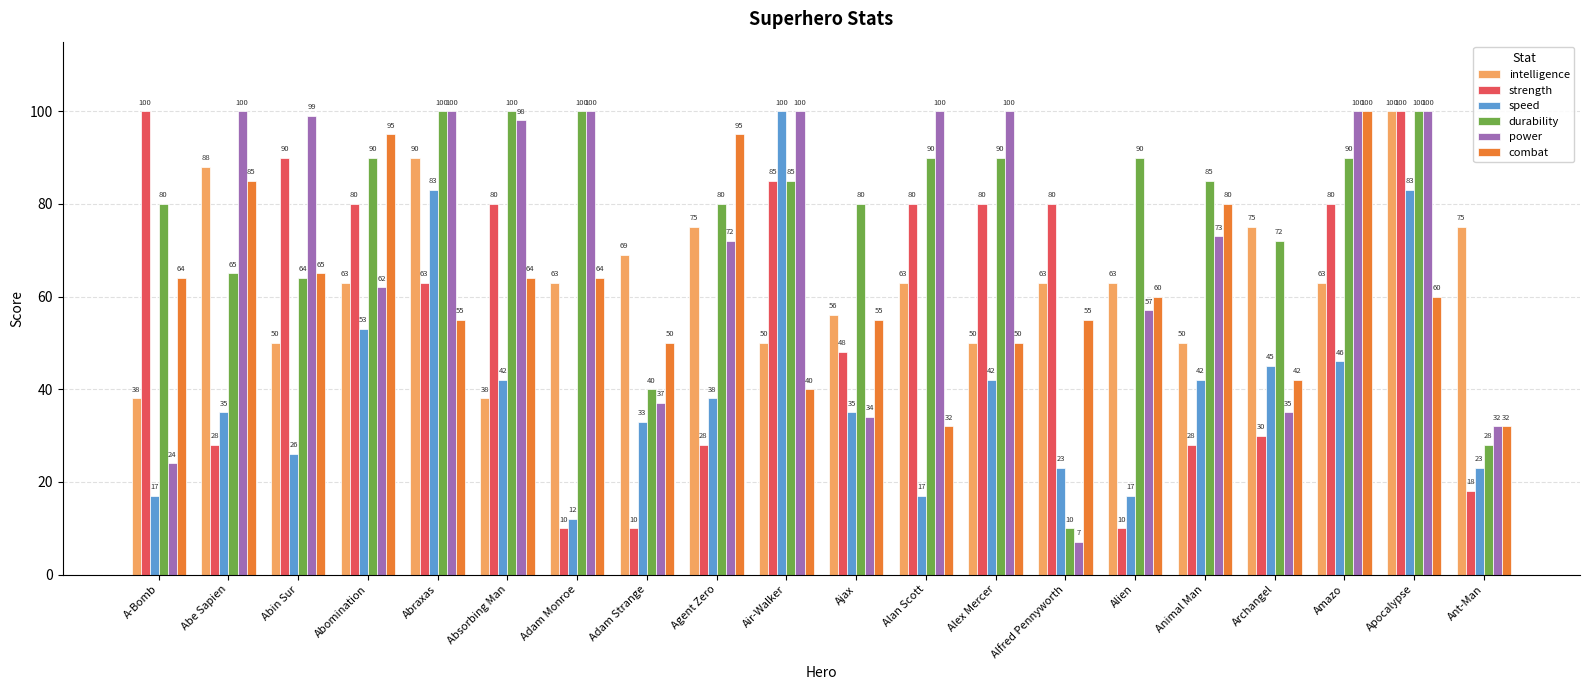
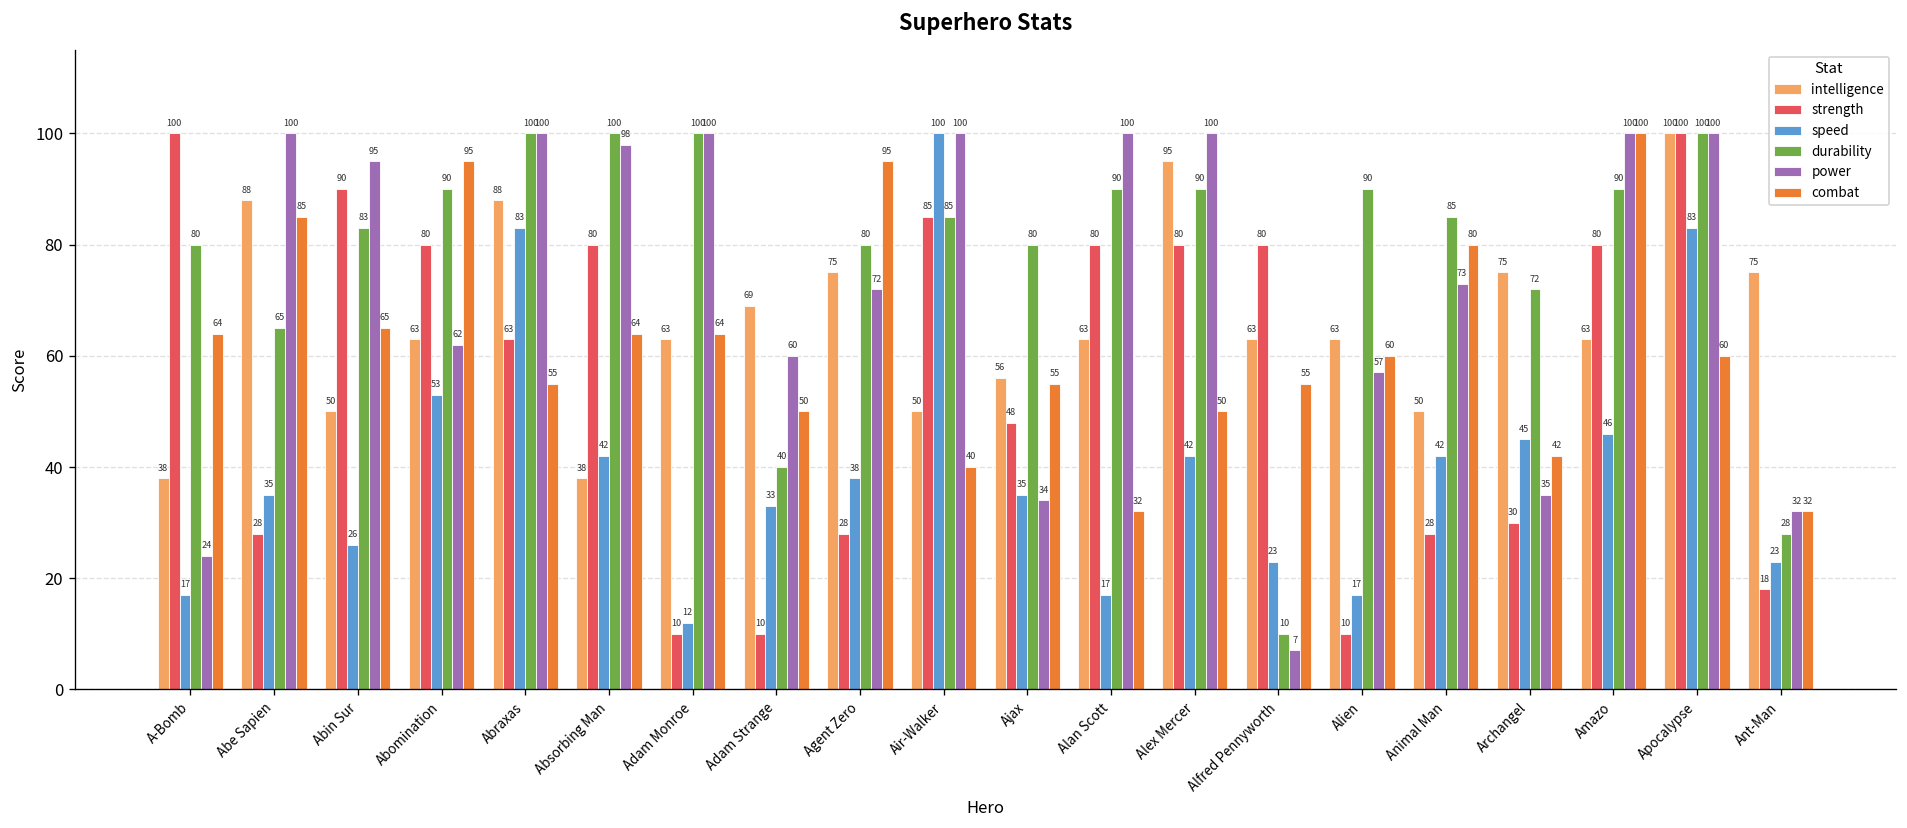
  {
    "intelligence": {
      "A-Bomb": 38,
      "Abe Sapien": 88,
      "Abin Sur": 50,
      "Abomination": 63,
-     "Abraxas": 90,
+     "Abraxas": 88,
      "Absorbing Man": 38,
      "Adam Monroe": 63,
      "Adam Strange": 69,
      "Agent Zero": 75,
      "Air-Walker": 50,
      "Ajax": 56,
      "Alan Scott": 63,
-     "Alex Mercer": 50,
+     "Alex Mercer": 95,
      "Alfred Pennyworth": 63,
      "Alien": 63,
      "Animal Man": 50,
      "Archangel": 75,
      "Amazo": 63,
      "Ant-Man": 75
    },
    "speed": {
      "A-Bomb": 17,
      "Abe Sapien": 35,
      "Abin Sur": 26,
      "Abomination": 53,
      "Abraxas": 83,
      "Absorbing Man": 42,
      "Adam Monroe": 12,
      "Adam Strange": 33,
      "Agent Zero": 38,
      "Air-Walker": 100,
      "Ajax": 35,
      "Alan Scott": 17,
      "Alex Mercer": 42,
      "Alfred Pennyworth": 23,
      "Alien": 17,
      "Animal Man": 42,
      "Archangel": 45,
      "Amazo": 46,
      "Apocalypse": 83,
      "Ant-Man": 23
    },
    "durability": {
      "A-Bomb": 80,
      "Abe Sapien": 65,
-     "Abin Sur": 64,
+     "Abin Sur": 83,
      "Abomination": 90,
      "Absorbing Man": 100,
      "Adam Strange": 40,
      "Agent Zero": 80,
      "Air-Walker": 85,
      "Ajax": 80,
      "Alan Scott": 90,
      "Alex Mercer": 90,
      "Alfred Pennyworth": 10,
      "Alien": 90,
      "Animal Man": 85,
      "Archangel": 72,
      "Amazo": 90,
      "Ant-Man": 28
    },
    "power": {
      "A-Bomb": 24,
      "Abe Sapien": 100,
-     "Abin Sur": 99,
+     "Abin Sur": 95,
      "Abomination": 62,
      "Absorbing Man": 98,
-     "Adam Strange": 37,
+     "Adam Strange": 60,
      "Agent Zero": 72,
      "Air-Walker": 100,
      "Ajax": 34,
      "Alan Scott": 100,
      "Alex Mercer": 100,
      "Alfred Pennyworth": 7,
      "Alien": 57,
      "Animal Man": 73,
      "Archangel": 35,
      "Ant-Man": 32
    }
  }
